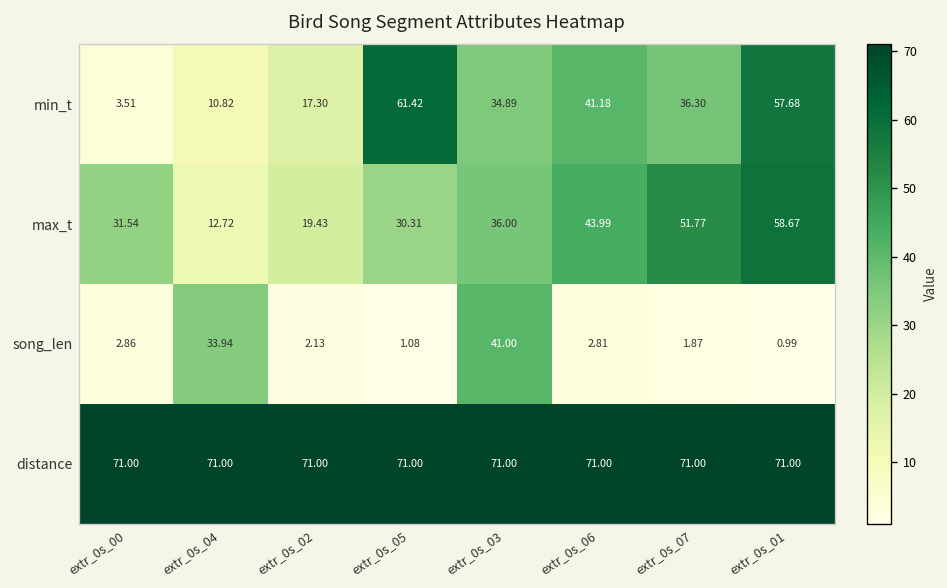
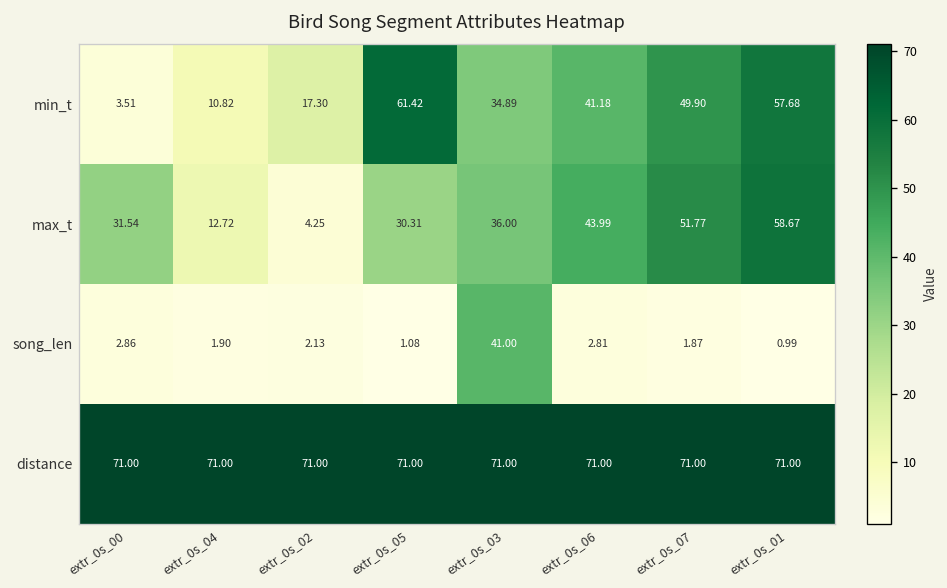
  {
    "min_t": {
      "extr_0s_00": 3.51,
      "extr_0s_04": 10.82,
      "extr_0s_02": 17.30,
      "extr_0s_05": 61.42,
      "extr_0s_03": 34.89,
      "extr_0s_06": 41.18,
-     "extr_0s_07": 36.30,
+     "extr_0s_07": 49.90,
      "extr_0s_01": 57.68
    },
    "max_t": {
      "extr_0s_00": 31.54,
      "extr_0s_04": 12.72,
-     "extr_0s_02": 19.43,
+     "extr_0s_02": 4.25,
      "extr_0s_05": 30.31,
      "extr_0s_03": 36.00,
      "extr_0s_06": 43.99,
      "extr_0s_07": 51.77,
      "extr_0s_01": 58.67
    },
    "song_len": {
      "extr_0s_00": 2.86,
-     "extr_0s_04": 33.94,
+     "extr_0s_04": 1.90,
      "extr_0s_02": 2.13,
      "extr_0s_05": 1.08,
      "extr_0s_03": 41.00,
      "extr_0s_06": 2.81,
      "extr_0s_07": 1.87,
      "extr_0s_01": 0.99
    },
    "distance": {
      "extr_0s_00": 71.00,
      "extr_0s_04": 71.00,
      "extr_0s_02": 71.00,
      "extr_0s_05": 71.00,
      "extr_0s_03": 71.00,
      "extr_0s_06": 71.00,
      "extr_0s_07": 71.00,
      "extr_0s_01": 71.00
    }
  }
